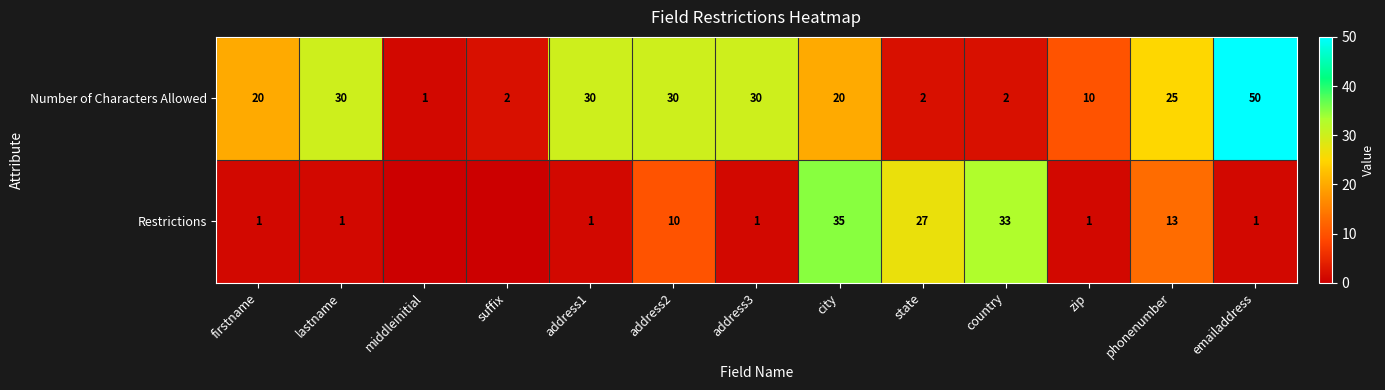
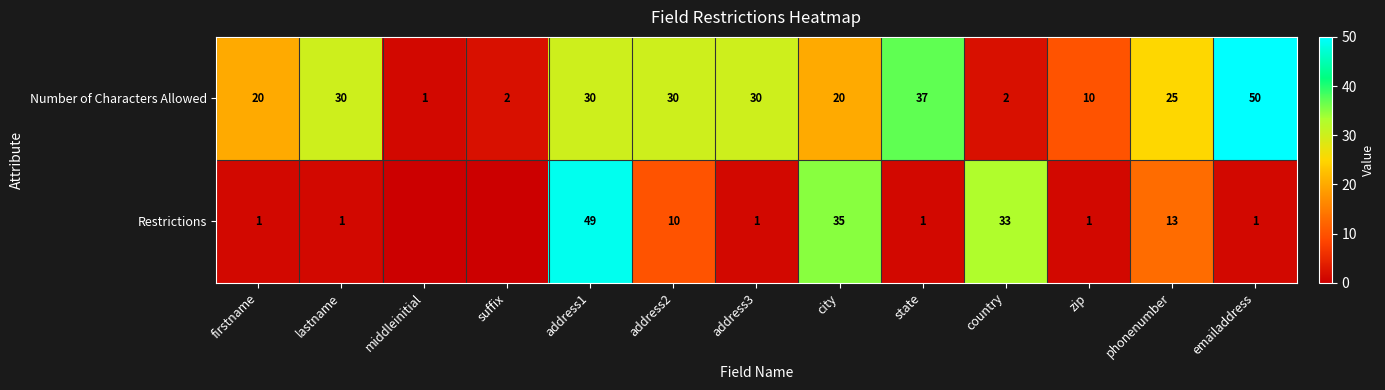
  {
    "Number of Characters Allowed": {
      "firstname": 20,
      "lastname": 30,
      "middleinitial": 1,
      "suffix": 2,
      "address1": 30,
      "address2": 30,
      "address3": 30,
      "city": 20,
-     "state": 2,
+     "state": 37,
      "country": 2,
      "zip": 10,
      "phonenumber": 25,
      "emailaddress": 50
    },
    "Restrictions": {
      "firstname": 1,
      "lastname": 1,
-     "address1": 1,
+     "address1": 49,
      "address2": 10,
      "address3": 1,
      "city": 35,
-     "state": 27,
+     "state": 1,
      "country": 33,
      "zip": 1,
      "phonenumber": 13,
      "emailaddress": 1
    }
  }
